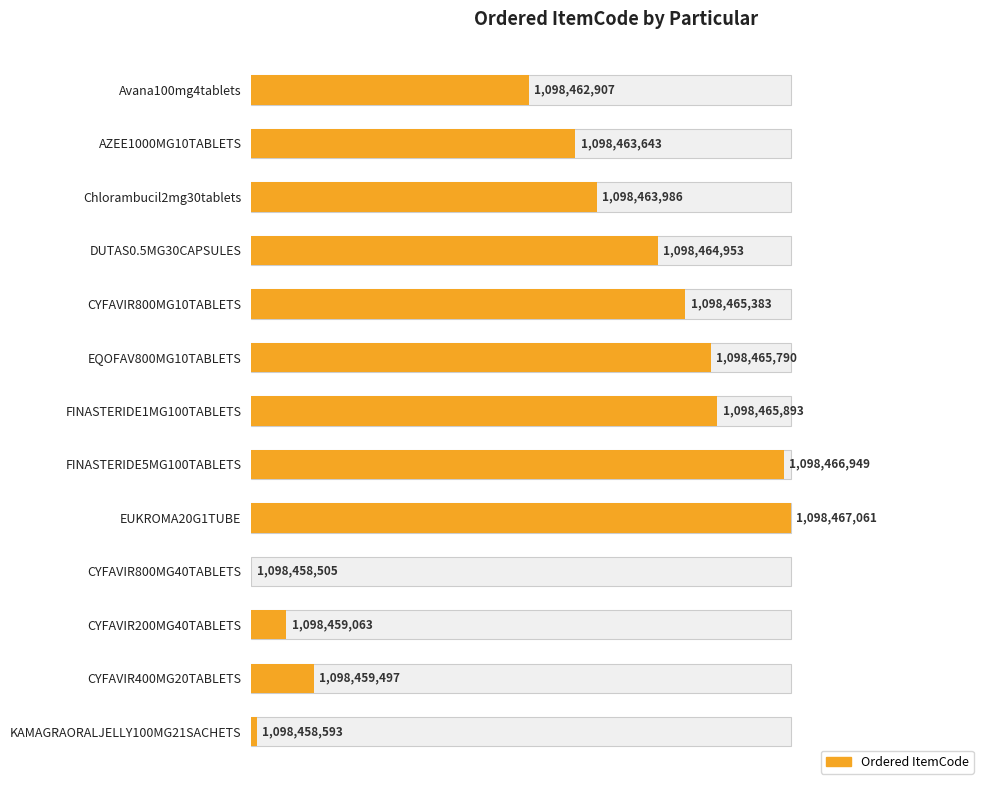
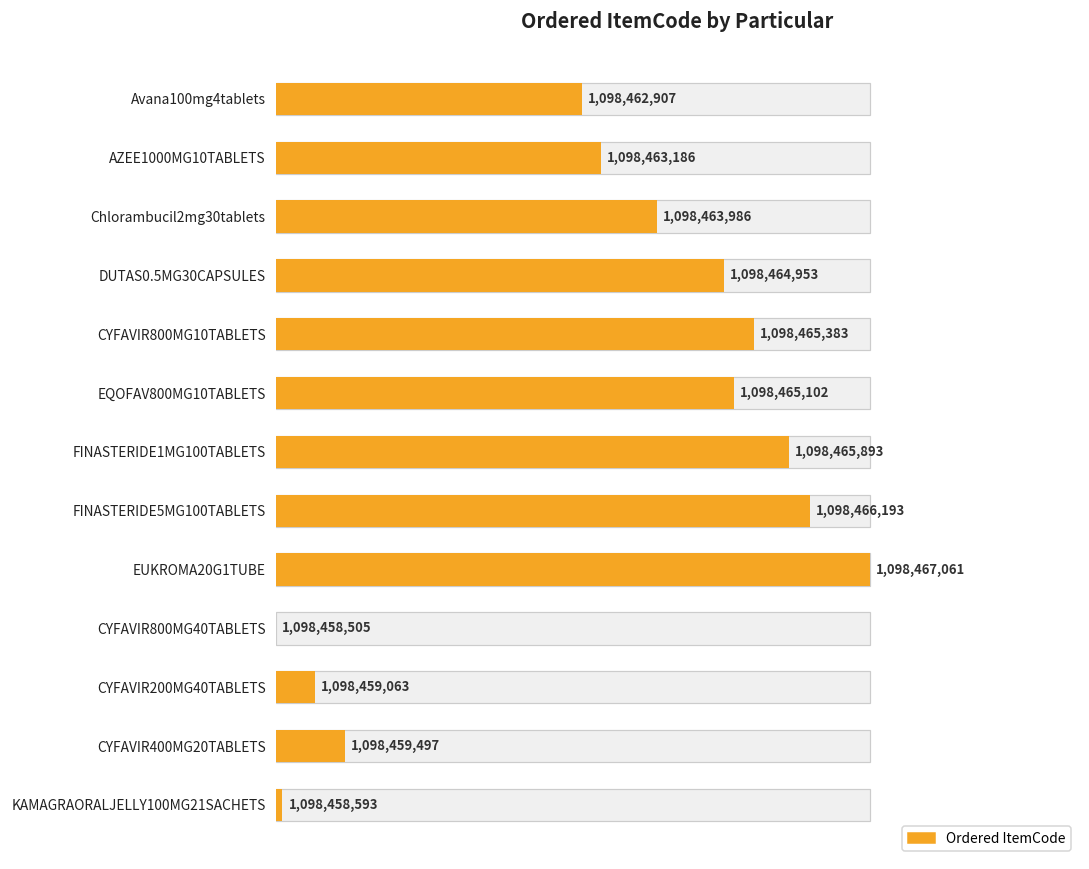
  {
    "Ordered ItemCode": {
-     "AZEE1000MG10TABLETS": "1,098,463,643",
-     "EQOFAV800MG10TABLETS": "1,098,465,790",
-     "FINASTERIDE5MG100TABLETS": "1,098,466,949"
+     "AZEE1000MG10TABLETS": "1,098,463,186",
+     "EQOFAV800MG10TABLETS": "1,098,465,102",
+     "FINASTERIDE5MG100TABLETS": "1,098,466,193"
    }
  }
